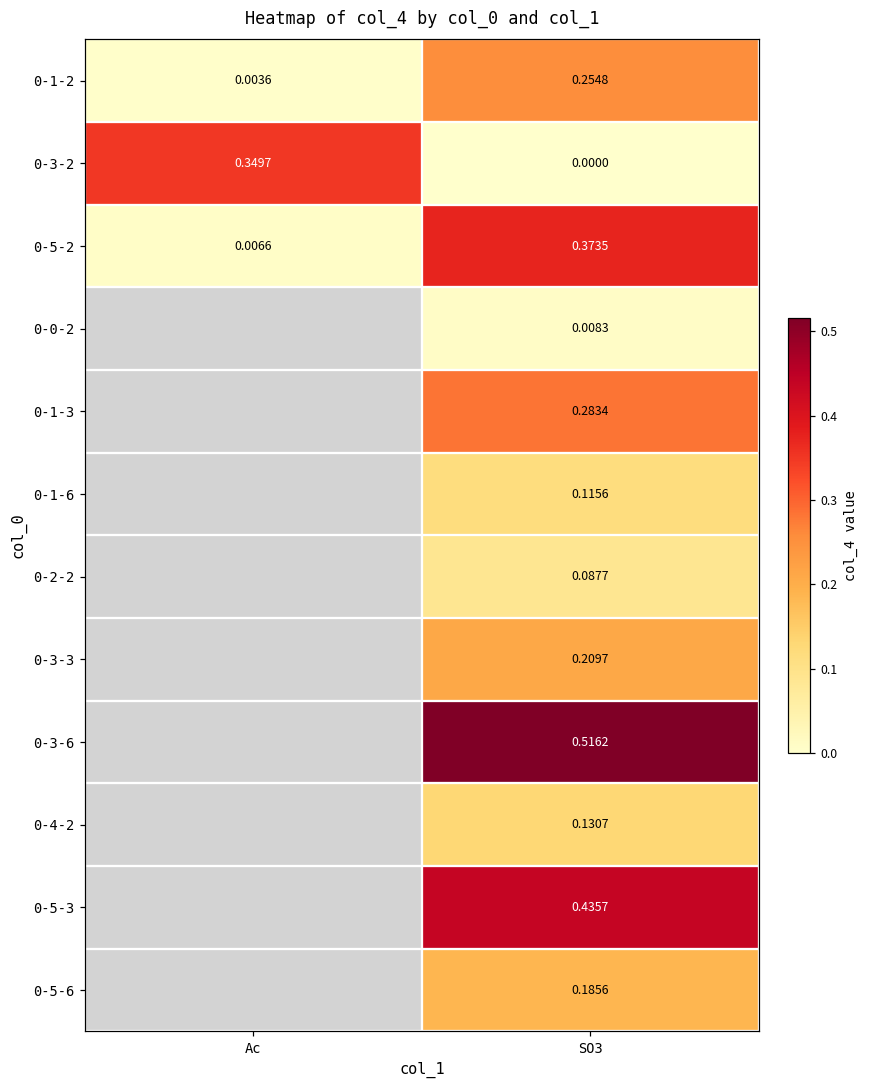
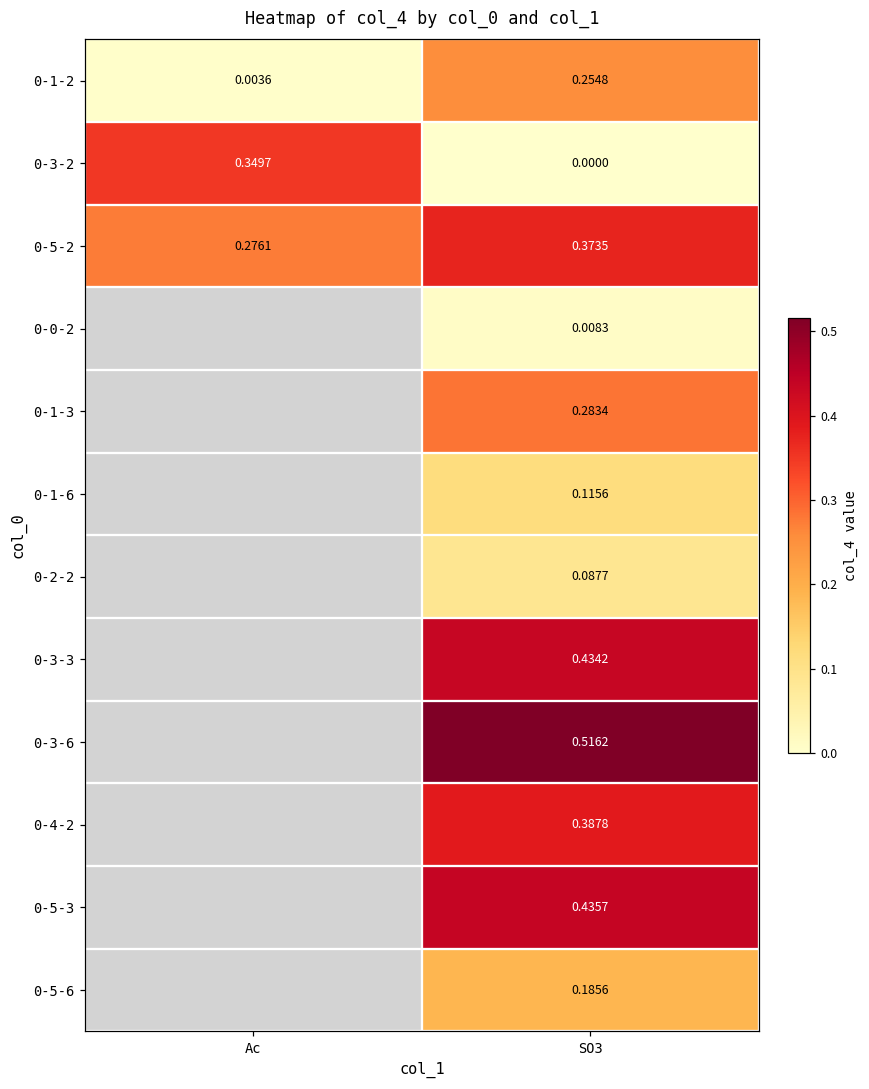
  {
    "0-1-2": {
      "Ac": 0.0036,
      "SO3": 0.2548
    },
    "0-3-2": {
      "Ac": 0.3497,
      "SO3": 0.0000
    },
    "0-5-2": {
-     "Ac": 0.0066,
+     "Ac": 0.2761,
      "SO3": 0.3735
    },
    "0-0-2": {
      "SO3": 0.0083
    },
    "0-1-3": {
      "SO3": 0.2834
    },
    "0-1-6": {
      "SO3": 0.1156
    },
    "0-2-2": {
      "SO3": 0.0877
    },
    "0-3-3": {
-     "SO3": 0.2097
+     "SO3": 0.4342
    },
    "0-3-6": {
      "SO3": 0.5162
    },
    "0-4-2": {
-     "SO3": 0.1307
+     "SO3": 0.3878
    },
    "0-5-3": {
      "SO3": 0.4357
    },
    "0-5-6": {
      "SO3": 0.1856
    }
  }
